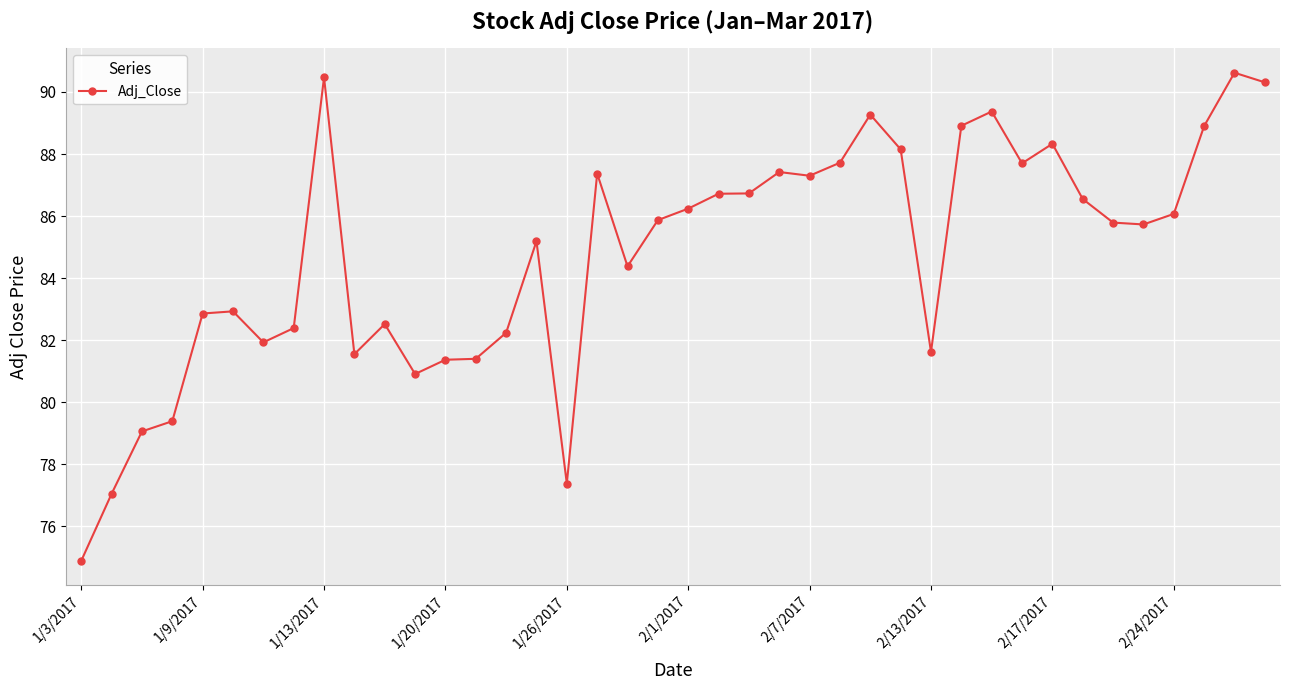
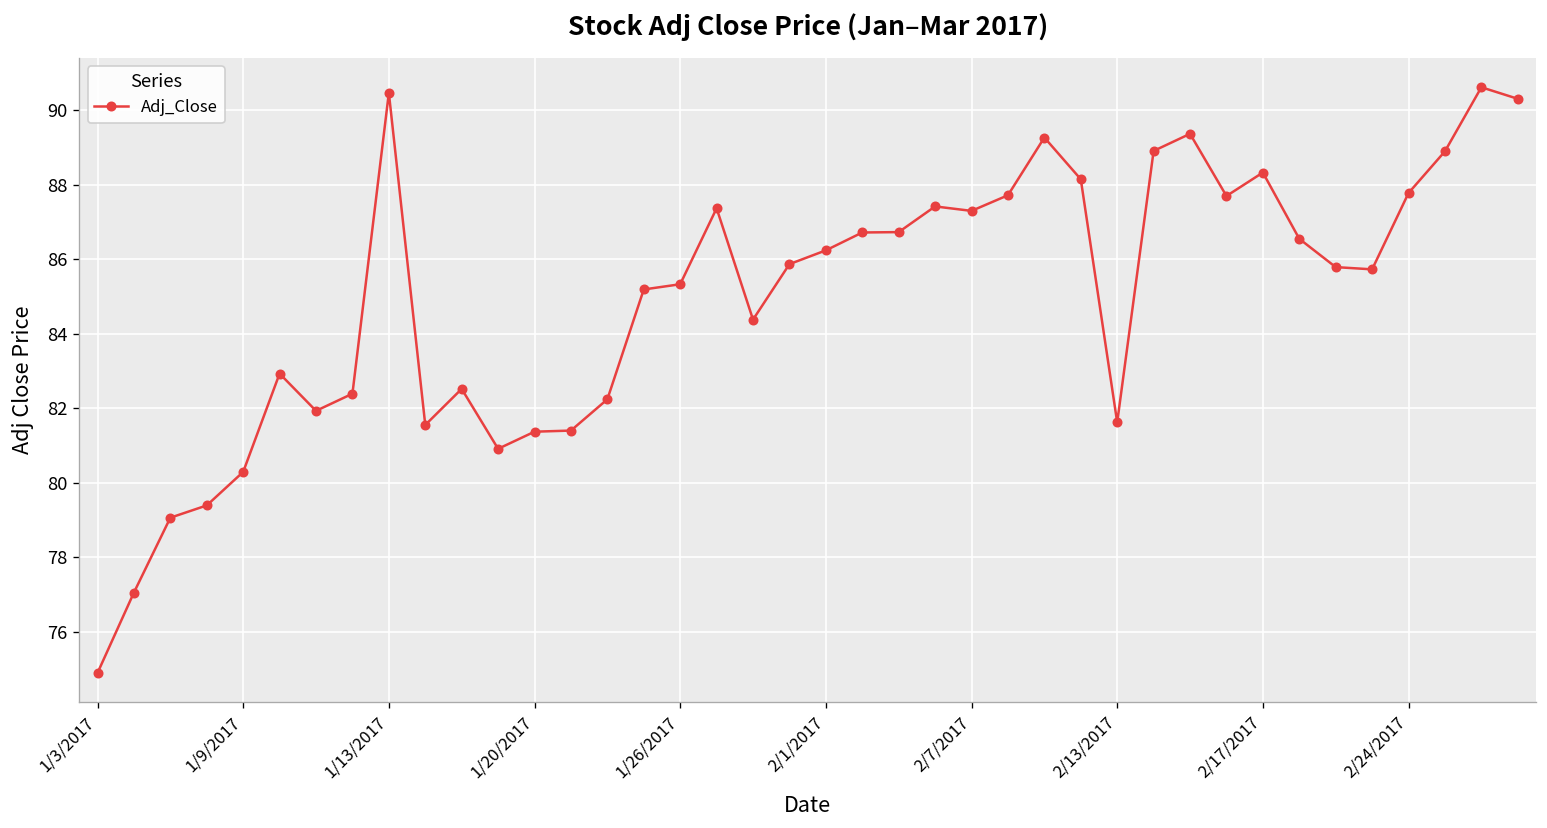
  {
    "1/3/2017": 74.9,
-   "1/9/2017": 82.9,
+   "1/9/2017": 80.3,
    "1/13/2017": 90.5,
    "1/20/2017": 81.4,
-   "1/26/2017": 77.4,
+   "1/26/2017": 85.3,
    "2/1/2017": 86.2,
    "2/7/2017": 87.3,
    "2/13/2017": 81.6,
    "2/17/2017": 88.3,
-   "2/24/2017": 86.1
+   "2/24/2017": 87.8
  }
